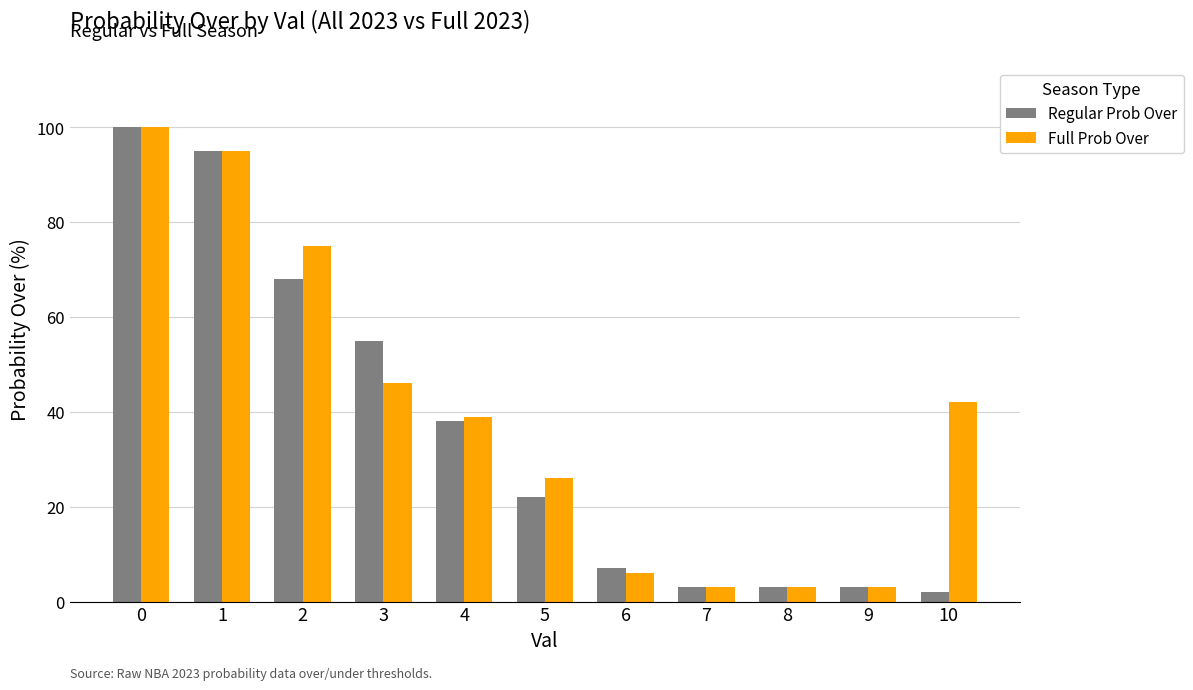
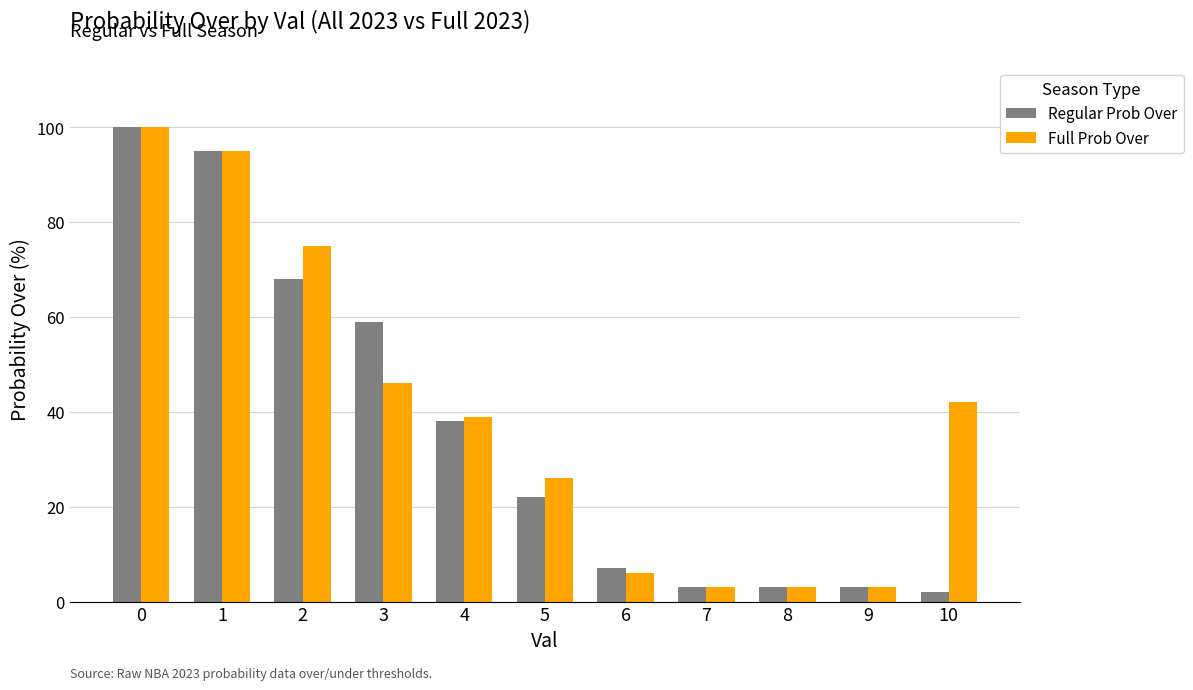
  {
    "Regular Prob Over": {
      "0": 100,
      "1": 95,
      "2": 68,
-     "3": 55,
+     "3": 59,
      "4": 38,
      "5": 22,
      "6": 7,
      "7": 3,
      "8": 3,
      "9": 3,
      "10": 2
    },
    "Full Prob Over": {
      "0": 100,
      "1": 95,
      "2": 75,
      "3": 46,
      "4": 39,
      "5": 26,
      "6": 6,
      "7": 3,
      "8": 3,
      "9": 3,
      "10": 42
    }
  }
